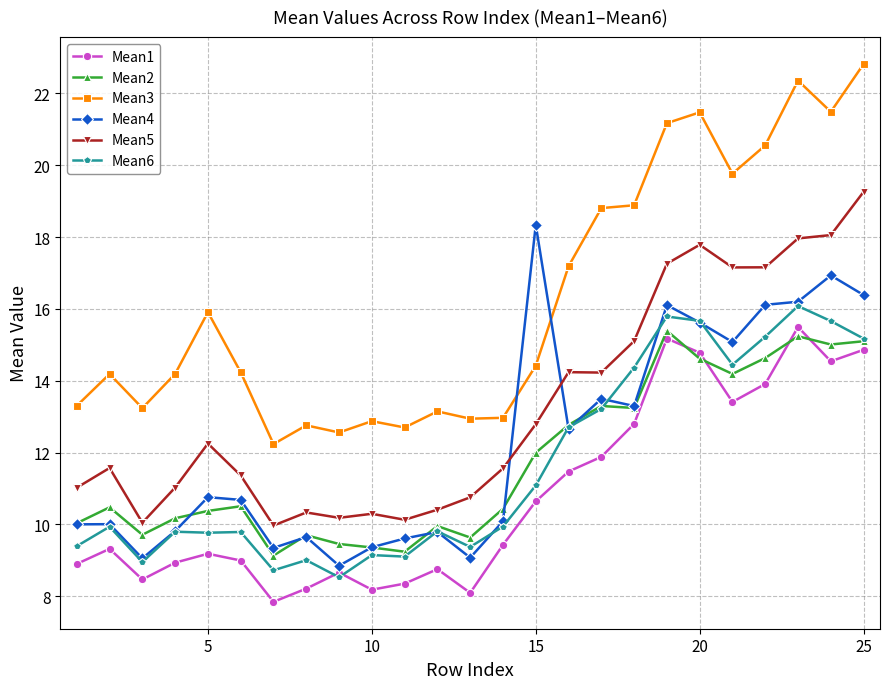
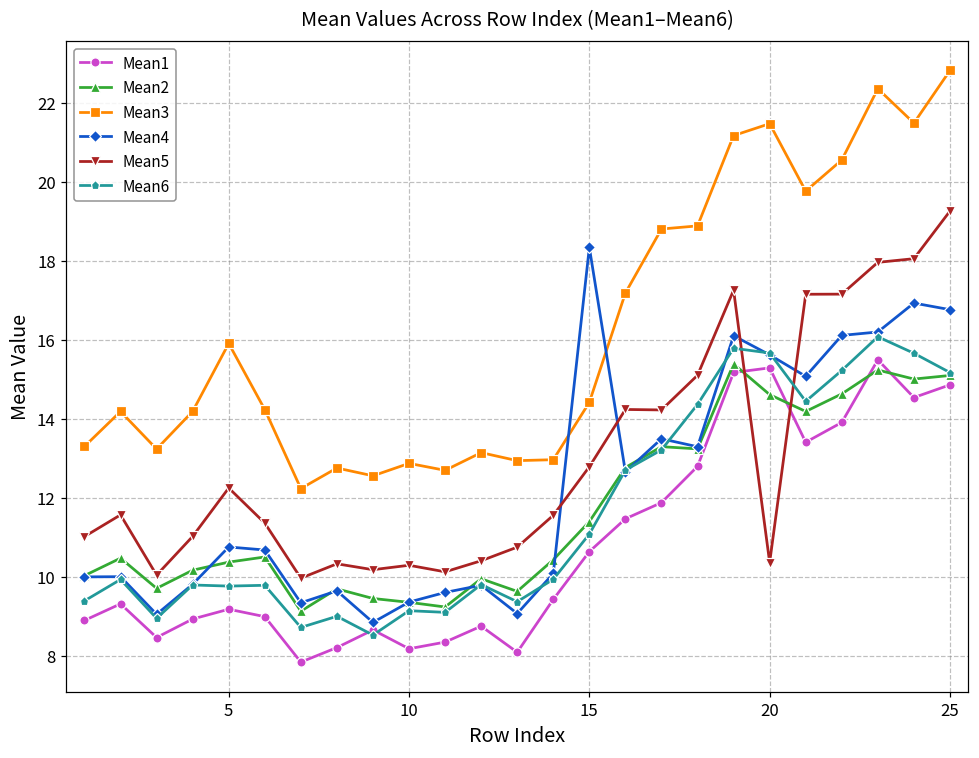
  {
    "Mean1": {
      "5": 9.2,
      "10": 8.2,
      "15": 10.6,
-     "20": 14.8,
+     "20": 15.3,
      "25": 14.9
    },
    "Mean2": {
      "5": 10.4,
-     "15": 12.0,
+     "15": 11.4,
      "20": 14.6,
      "25": 15.1
    },
    "Mean3": {
      "5": 15.9,
      "10": 12.9,
      "15": 14.4,
      "20": 21.5,
      "25": 22.8
    },
    "Mean4": {
      "5": 10.8,
      "15": 18.3,
-     "25": 16.4
+     "25": 16.8
    },
    "Mean5": {
      "5": 12.3,
      "10": 10.3,
      "15": 12.8,
-     "20": 17.8,
+     "20": 10.4,
      "25": 19.3
    },
    "Mean6": {
      "5": 9.8,
      "10": 9.1,
      "15": 11.1,
      "25": 15.2
    }
  }
